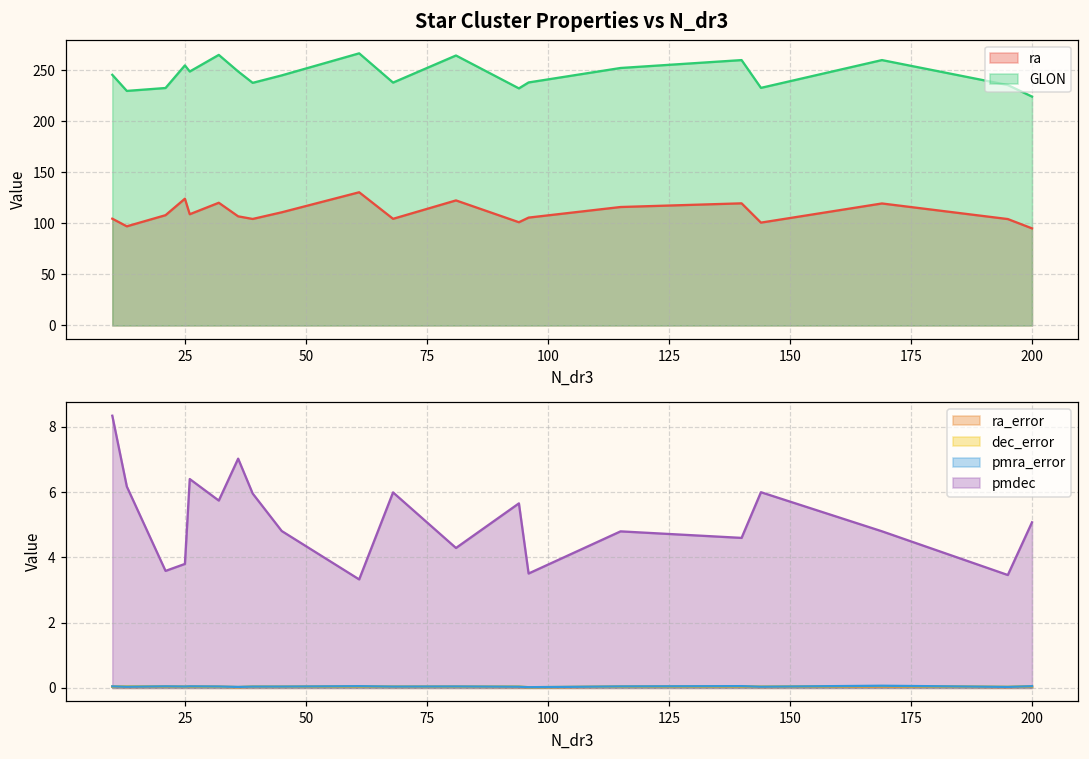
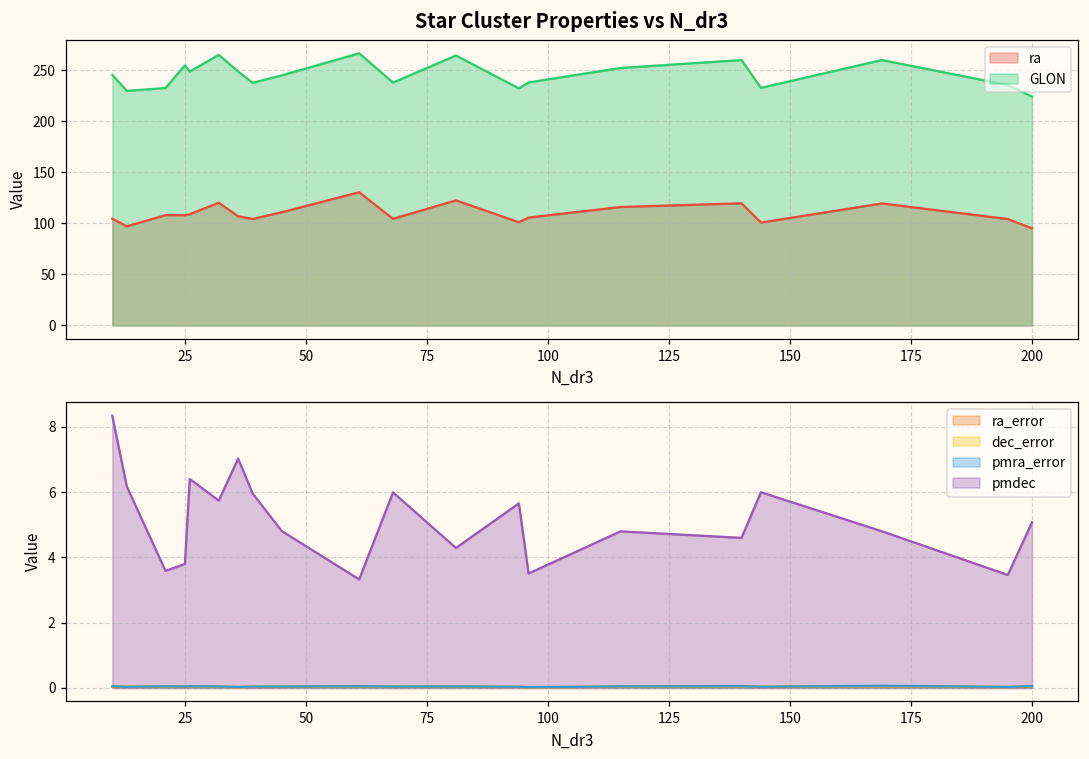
  {
    "Star Cluster Properties vs N_dr3": {
      "ra": {
-       "25": 120,
+       "25": 110,
        "200": 100
      },
      "GLON": {
        "25": 250,
        "200": 220
      }
    }
  }
